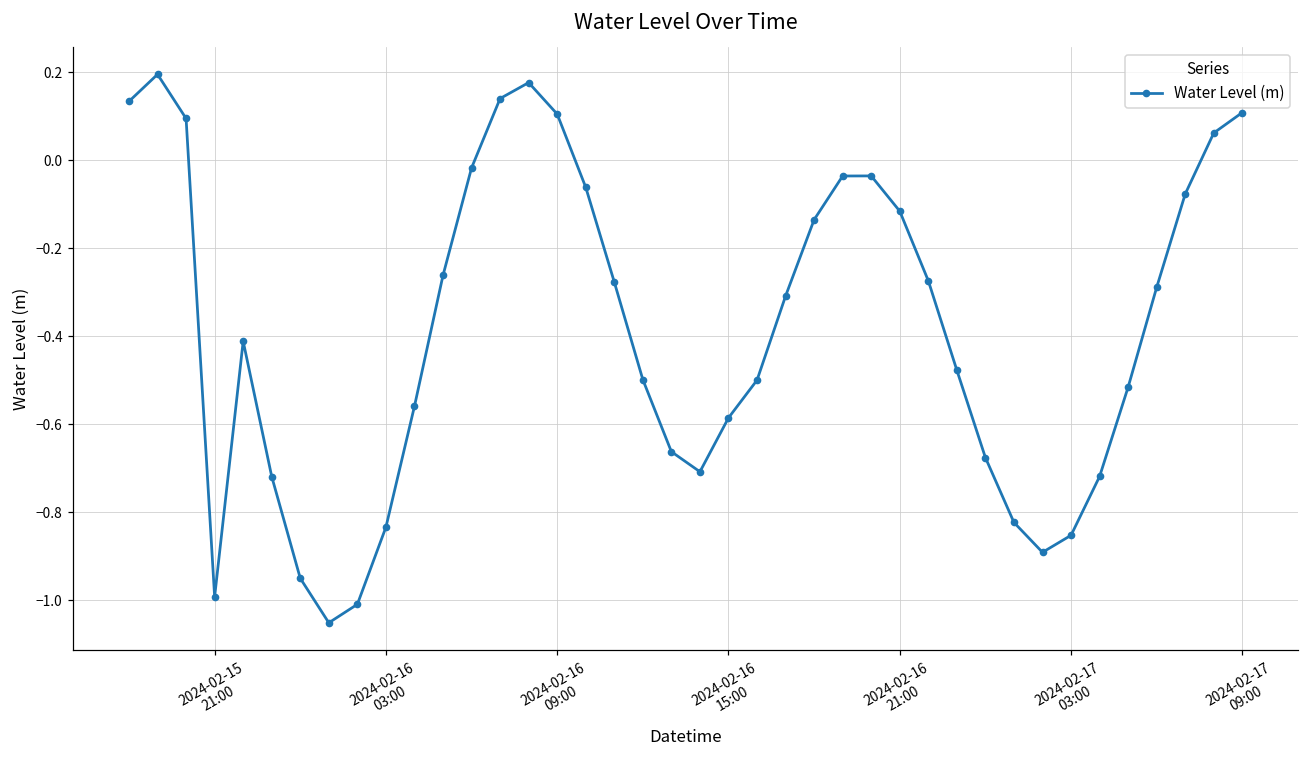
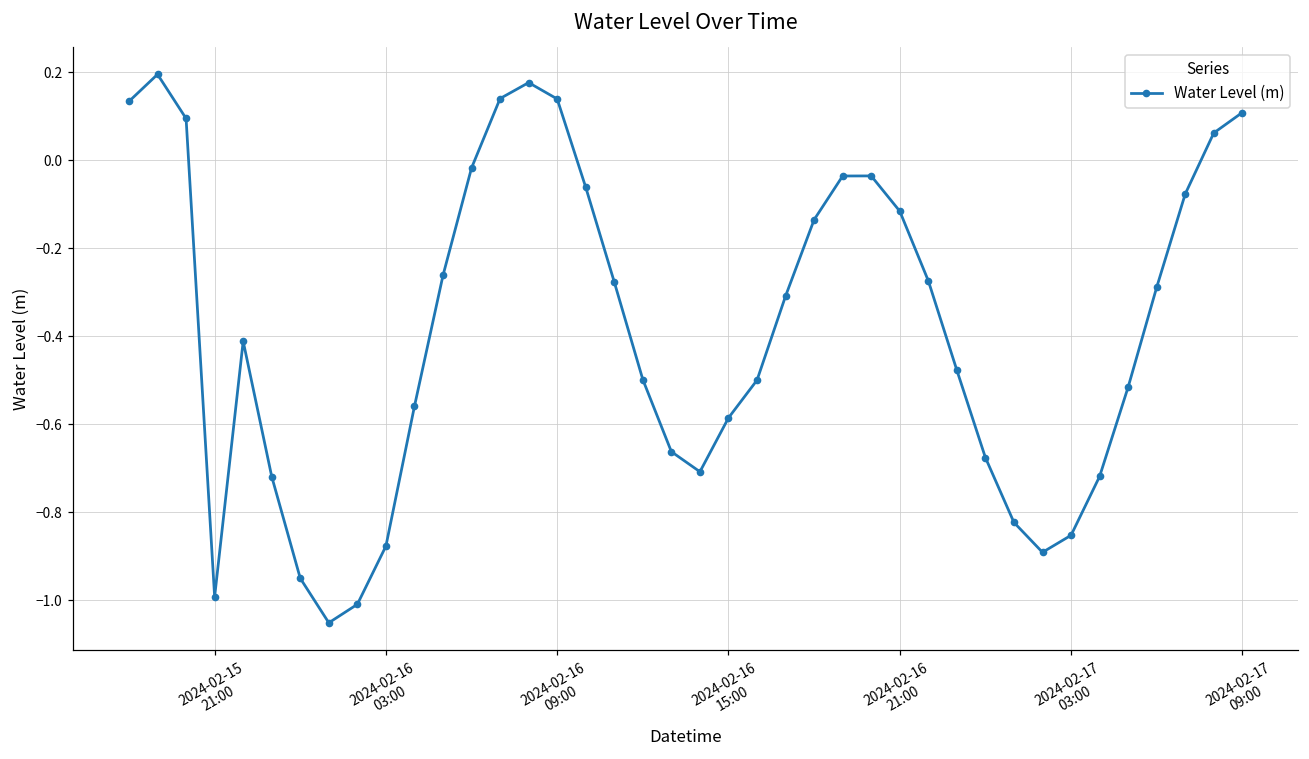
  {
    "2024-02-15 21:00": -0.99,
-   "2024-02-16 03:00": -0.83,
-   "2024-02-16 09:00": 0.10,
+   "2024-02-16 03:00": -0.88,
+   "2024-02-16 09:00": 0.14,
    "2024-02-16 15:00": -0.59,
    "2024-02-16 21:00": -0.12,
    "2024-02-17 03:00": -0.85,
    "2024-02-17 09:00": 0.11
  }
